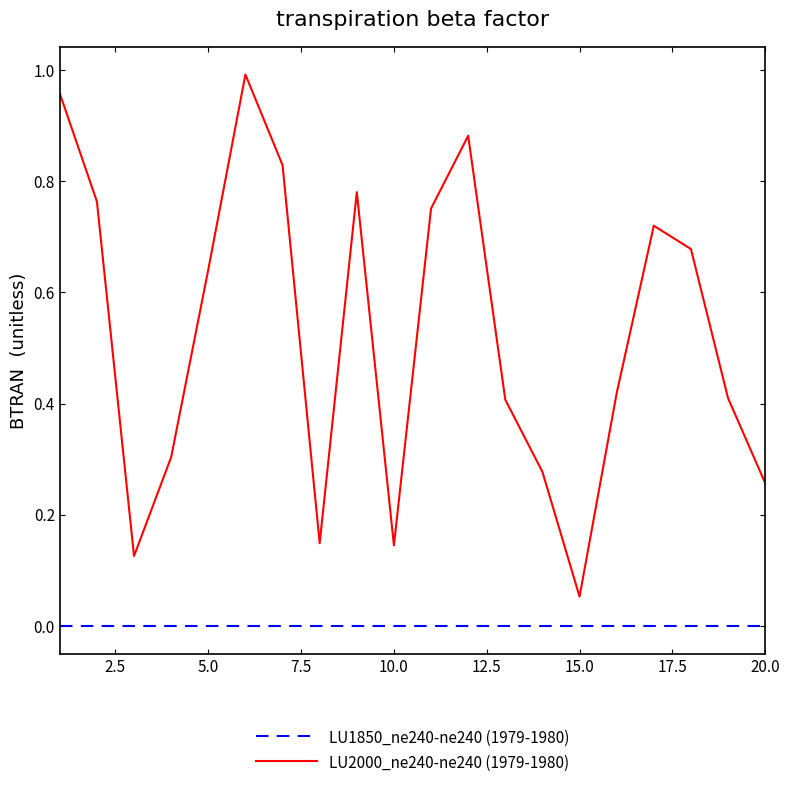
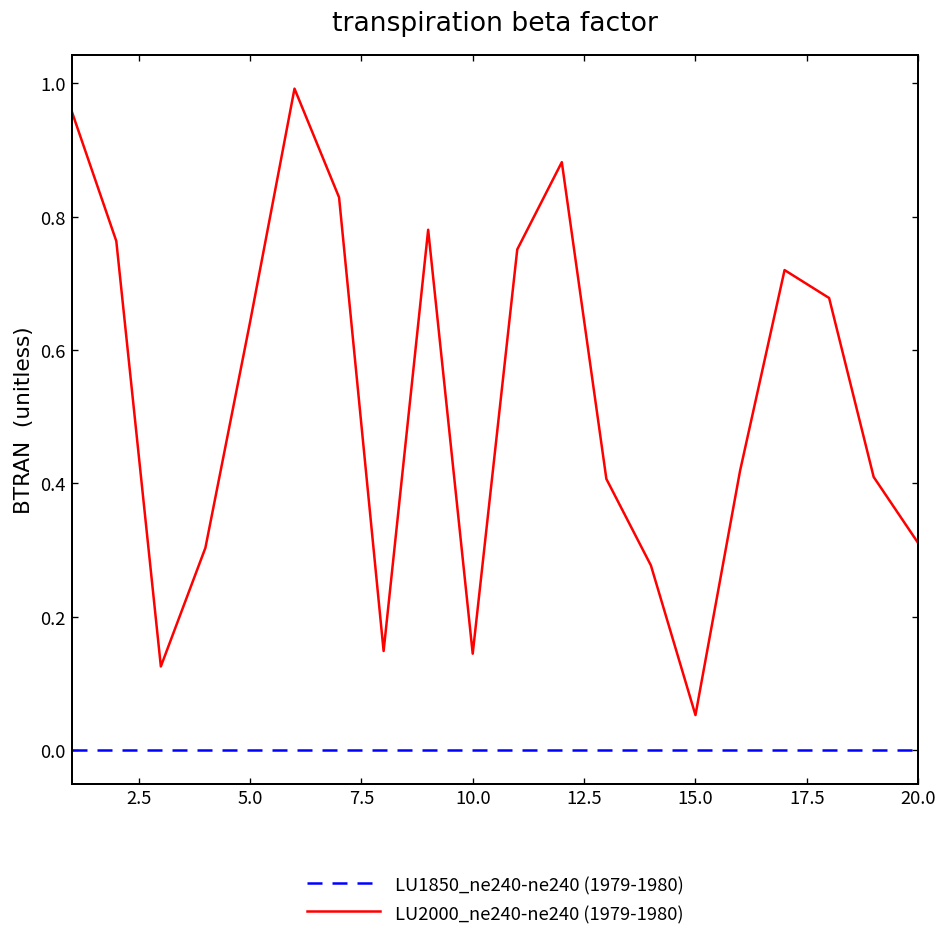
  {
    "LU1850_ne240-ne240 (1979-1980)": {
      "5.0": 0.00,
      "10.0": 0.00,
      "15.0": 0.00,
      "20.0": 0.00
    },
    "LU2000_ne240-ne240 (1979-1980)": {
      "5.0": 0.64,
      "10.0": 0.14,
      "15.0": 0.05,
-     "20.0": 0.26
+     "20.0": 0.31
    }
  }
